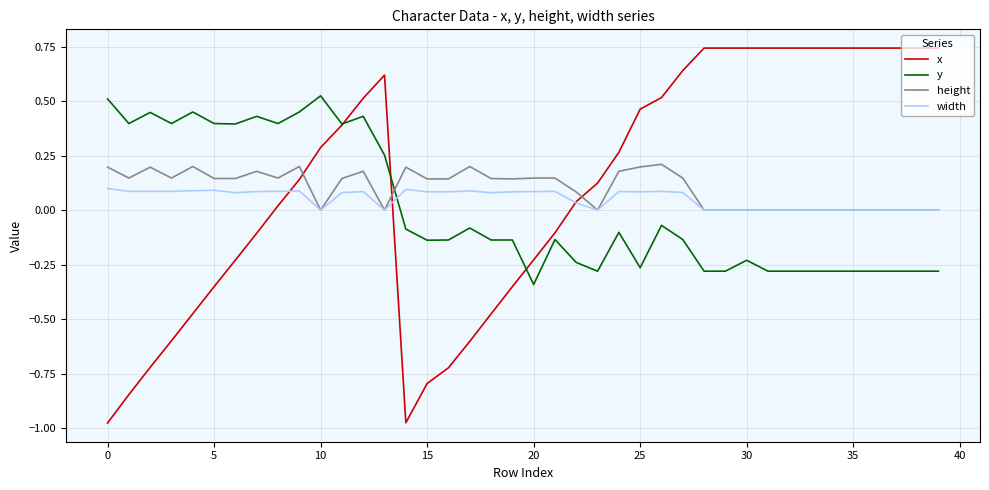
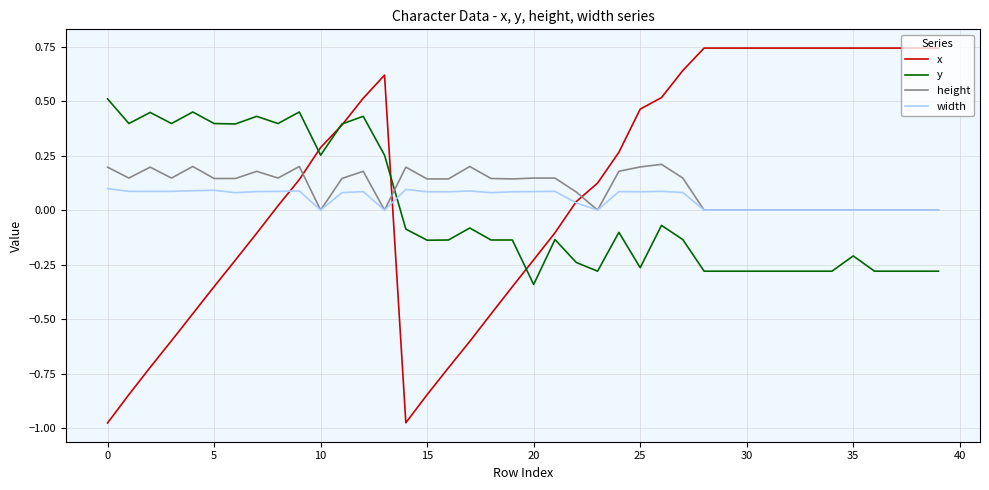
  {
    "x": {
      "0": -0.98,
      "5": -0.35,
      "10": 0.29,
-     "15": -0.80,
+     "15": -0.85,
      "20": -0.23,
      "25": 0.46,
      "30": 0.74,
      "35": 0.74
    },
    "y": {
      "0": 0.51,
      "5": 0.40,
-     "10": 0.52,
+     "10": 0.25,
      "15": -0.14,
      "20": -0.34,
      "25": -0.26,
-     "30": -0.23,
-     "35": -0.28
+     "30": -0.28,
+     "35": -0.21
    },
    "height": {
      "0": 0.20,
      "5": 0.15,
      "15": 0.14,
      "20": 0.15,
      "25": 0.20
    },
    "width": {
      "0": 0.10,
      "5": 0.09,
      "15": 0.08,
      "20": 0.09,
      "25": 0.08
    }
  }
